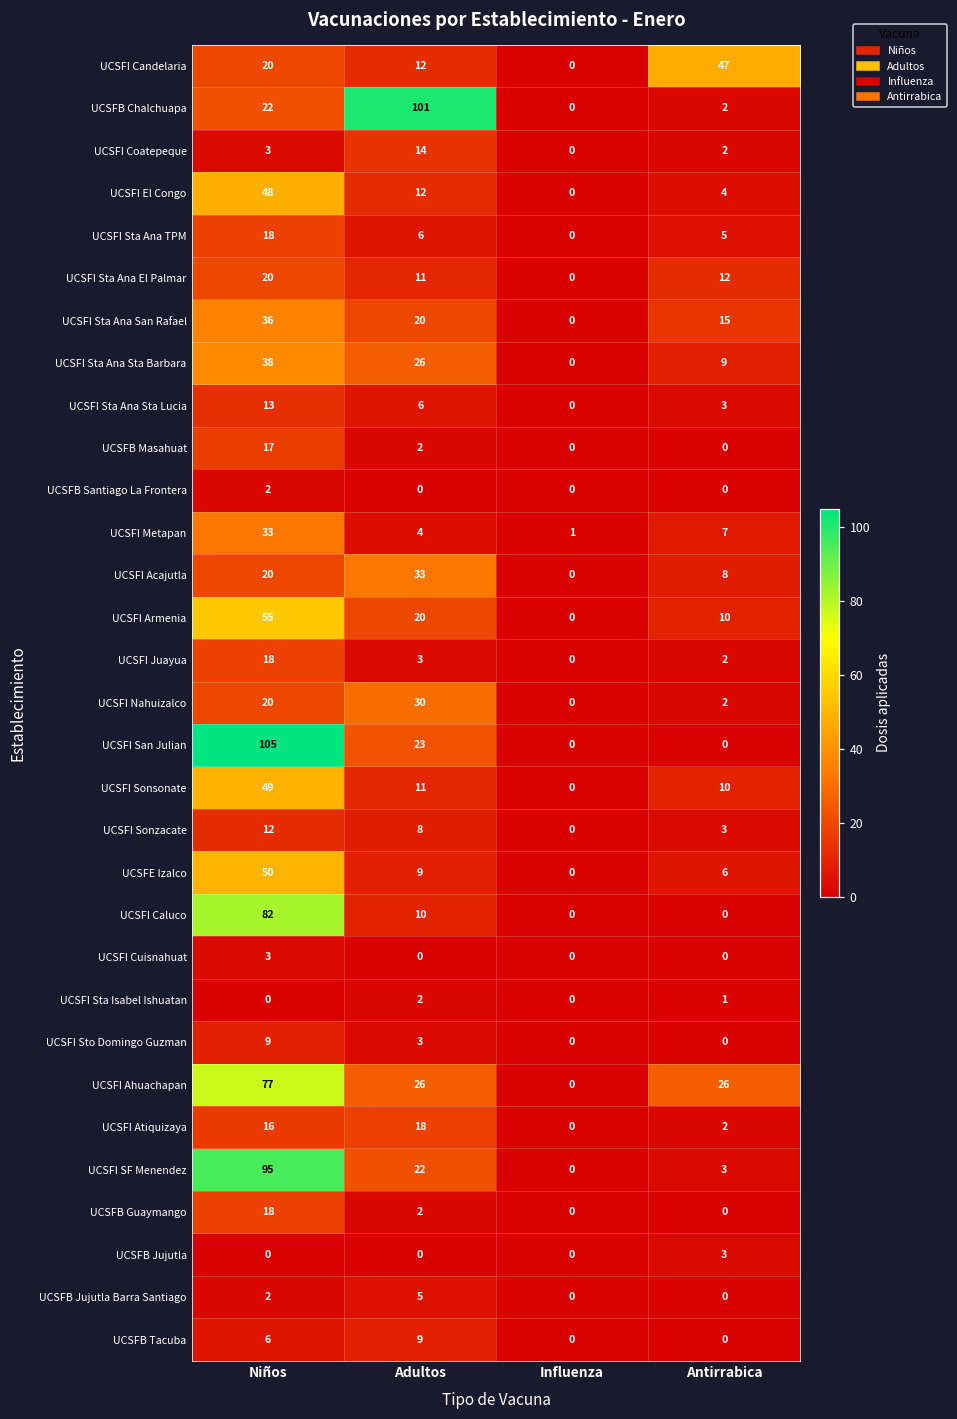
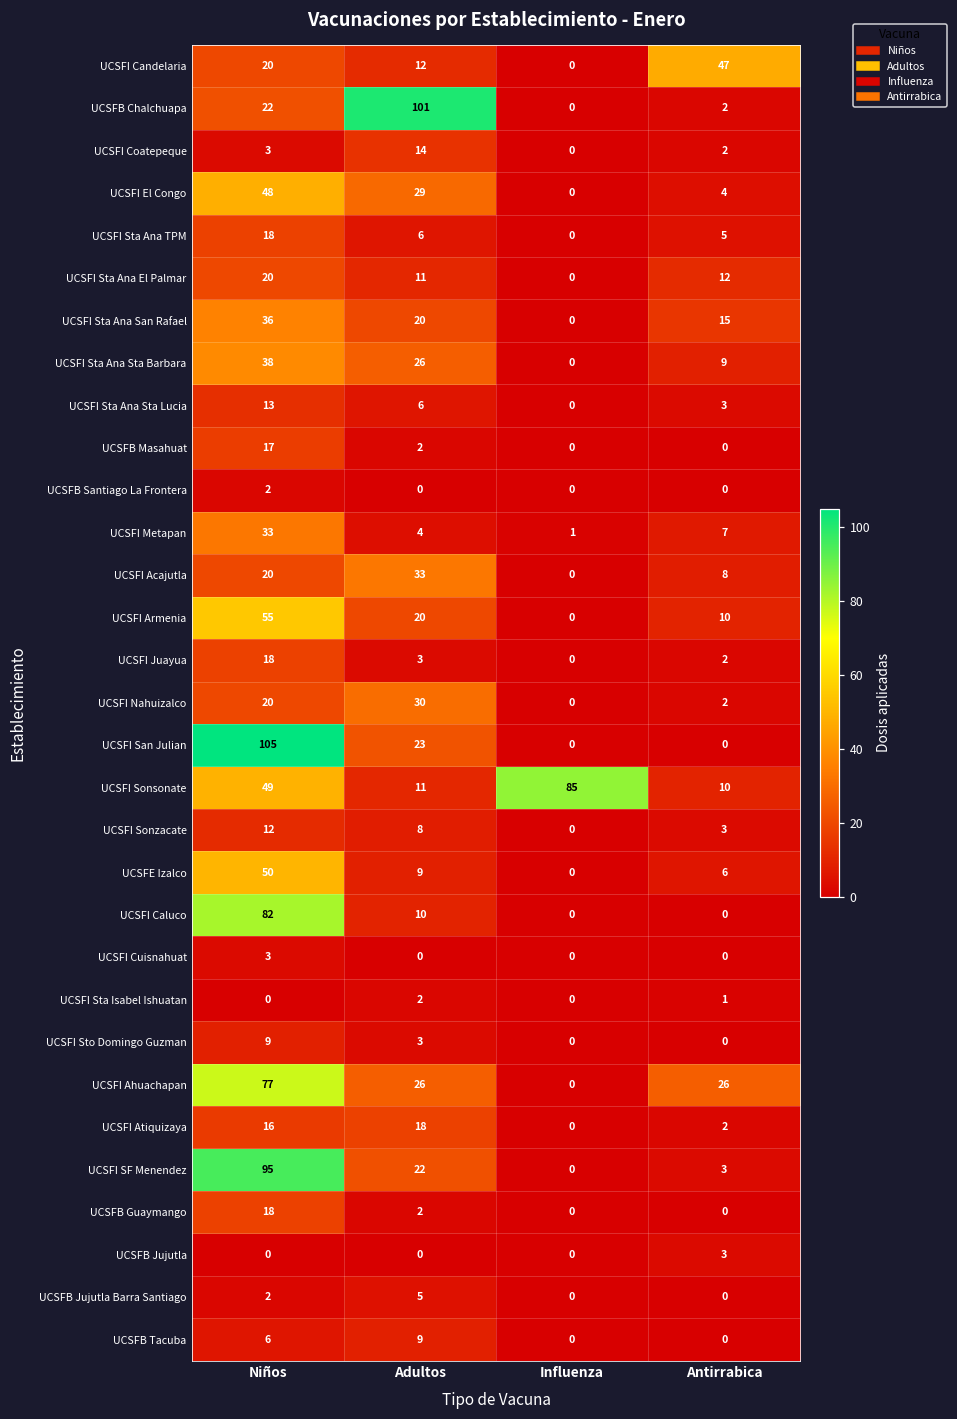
  {
    "UCSFI Candelaria": {
      "Niños": 20,
      "Adultos": 12,
      "Influenza": 0,
      "Antirrabica": 47
    },
    "UCSFB Chalchuapa": {
      "Niños": 22,
      "Adultos": 101,
      "Influenza": 0,
      "Antirrabica": 2
    },
    "UCSFI Coatepeque": {
      "Niños": 3,
      "Adultos": 14,
      "Influenza": 0,
      "Antirrabica": 2
    },
    "UCSFI El Congo": {
      "Niños": 48,
-     "Adultos": 12,
+     "Adultos": 29,
      "Influenza": 0,
      "Antirrabica": 4
    },
    "UCSFI Sta Ana TPM": {
      "Niños": 18,
      "Adultos": 6,
      "Influenza": 0,
      "Antirrabica": 5
    },
    "UCSFI Sta Ana El Palmar": {
      "Niños": 20,
      "Adultos": 11,
      "Influenza": 0,
      "Antirrabica": 12
    },
    "UCSFI Sta Ana San Rafael": {
      "Niños": 36,
      "Adultos": 20,
      "Influenza": 0,
      "Antirrabica": 15
    },
    "UCSFI Sta Ana Sta Barbara": {
      "Niños": 38,
      "Adultos": 26,
      "Influenza": 0,
      "Antirrabica": 9
    },
    "UCSFI Sta Ana Sta Lucia": {
      "Niños": 13,
      "Adultos": 6,
      "Influenza": 0,
      "Antirrabica": 3
    },
    "UCSFB Masahuat": {
      "Niños": 17,
      "Adultos": 2,
      "Influenza": 0,
      "Antirrabica": 0
    },
    "UCSFB Santiago La Frontera": {
      "Niños": 2,
      "Adultos": 0,
      "Influenza": 0,
      "Antirrabica": 0
    },
    "UCSFI Metapan": {
      "Niños": 33,
      "Adultos": 4,
      "Influenza": 1,
      "Antirrabica": 7
    },
    "UCSFI Acajutla": {
      "Niños": 20,
      "Adultos": 33,
      "Influenza": 0,
      "Antirrabica": 8
    },
    "UCSFI Armenia": {
      "Niños": 55,
      "Adultos": 20,
      "Influenza": 0,
      "Antirrabica": 10
    },
    "UCSFI Juayua": {
      "Niños": 18,
      "Adultos": 3,
      "Influenza": 0,
      "Antirrabica": 2
    },
    "UCSFI Nahuizalco": {
      "Niños": 20,
      "Adultos": 30,
      "Influenza": 0,
      "Antirrabica": 2
    },
    "UCSFI San Julian": {
      "Niños": 105,
      "Adultos": 23,
      "Influenza": 0,
      "Antirrabica": 0
    },
    "UCSFI Sonsonate": {
      "Niños": 49,
      "Adultos": 11,
-     "Influenza": 0,
+     "Influenza": 85,
      "Antirrabica": 10
    },
    "UCSFI Sonzacate": {
      "Niños": 12,
      "Adultos": 8,
      "Influenza": 0,
      "Antirrabica": 3
    },
    "UCSFE Izalco": {
      "Niños": 50,
      "Adultos": 9,
      "Influenza": 0,
      "Antirrabica": 6
    },
    "UCSFI Caluco": {
      "Niños": 82,
      "Adultos": 10,
      "Influenza": 0,
      "Antirrabica": 0
    },
    "UCSFI Cuisnahuat": {
      "Niños": 3,
      "Adultos": 0,
      "Influenza": 0,
      "Antirrabica": 0
    },
    "UCSFI Sta Isabel Ishuatan": {
      "Niños": 0,
      "Adultos": 2,
      "Influenza": 0,
      "Antirrabica": 1
    },
    "UCSFI Sto Domingo Guzman": {
      "Niños": 9,
      "Adultos": 3,
      "Influenza": 0,
      "Antirrabica": 0
    },
    "UCSFI Ahuachapan": {
      "Niños": 77,
      "Adultos": 26,
      "Influenza": 0,
      "Antirrabica": 26
    },
    "UCSFI Atiquizaya": {
      "Niños": 16,
      "Adultos": 18,
      "Influenza": 0,
      "Antirrabica": 2
    },
    "UCSFI SF Menendez": {
      "Niños": 95,
      "Adultos": 22,
      "Influenza": 0,
      "Antirrabica": 3
    },
    "UCSFB Guaymango": {
      "Niños": 18,
      "Adultos": 2,
      "Influenza": 0,
      "Antirrabica": 0
    },
    "UCSFB Jujutla": {
      "Niños": 0,
      "Adultos": 0,
      "Influenza": 0,
      "Antirrabica": 3
    },
    "UCSFB Jujutla Barra Santiago": {
      "Niños": 2,
      "Adultos": 5,
      "Influenza": 0,
      "Antirrabica": 0
    },
    "UCSFB Tacuba": {
      "Niños": 6,
      "Adultos": 9,
      "Influenza": 0,
      "Antirrabica": 0
    }
  }
